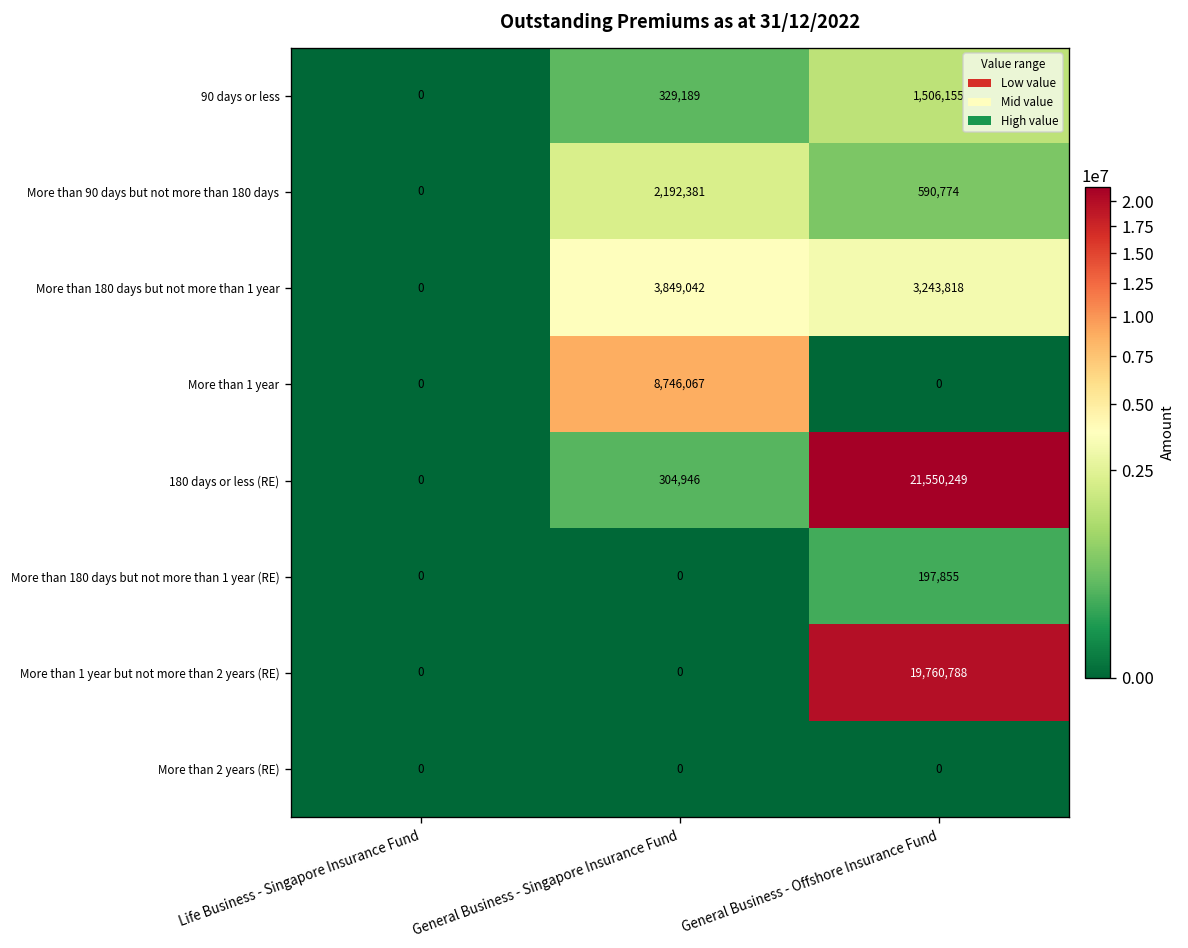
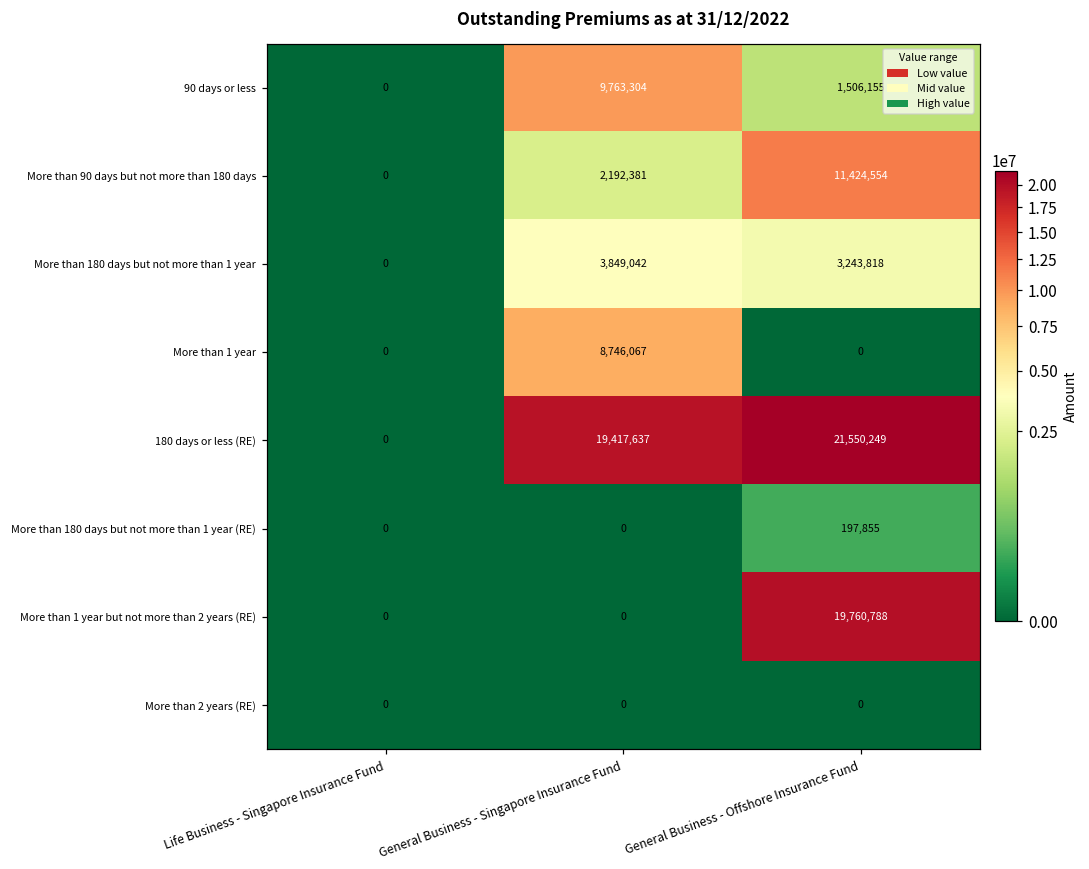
  {
    "90 days or less": {
      "Life Business - Singapore Insurance Fund": "0",
-     "General Business - Singapore Insurance Fund": "329,189"
+     "General Business - Singapore Insurance Fund": "9,763,304"
    },
    "More than 90 days but not more than 180 days": {
      "Life Business - Singapore Insurance Fund": "0",
      "General Business - Singapore Insurance Fund": "2,192,381",
-     "General Business - Offshore Insurance Fund": "590,774"
+     "General Business - Offshore Insurance Fund": "11,424,554"
    },
    "More than 180 days but not more than 1 year": {
      "Life Business - Singapore Insurance Fund": "0",
      "General Business - Singapore Insurance Fund": "3,849,042",
      "General Business - Offshore Insurance Fund": "3,243,818"
    },
    "More than 1 year": {
      "Life Business - Singapore Insurance Fund": "0",
      "General Business - Singapore Insurance Fund": "8,746,067",
      "General Business - Offshore Insurance Fund": "0"
    },
    "180 days or less (RE)": {
      "Life Business - Singapore Insurance Fund": "0",
-     "General Business - Singapore Insurance Fund": "304,946",
+     "General Business - Singapore Insurance Fund": "19,417,637",
      "General Business - Offshore Insurance Fund": "21,550,249"
    },
    "More than 180 days but not more than 1 year (RE)": {
      "Life Business - Singapore Insurance Fund": "0",
      "General Business - Singapore Insurance Fund": "0",
      "General Business - Offshore Insurance Fund": "197,855"
    },
    "More than 1 year but not more than 2 years (RE)": {
      "Life Business - Singapore Insurance Fund": "0",
      "General Business - Singapore Insurance Fund": "0",
      "General Business - Offshore Insurance Fund": "19,760,788"
    },
    "More than 2 years (RE)": {
      "Life Business - Singapore Insurance Fund": "0",
      "General Business - Singapore Insurance Fund": "0",
      "General Business - Offshore Insurance Fund": "0"
    }
  }
